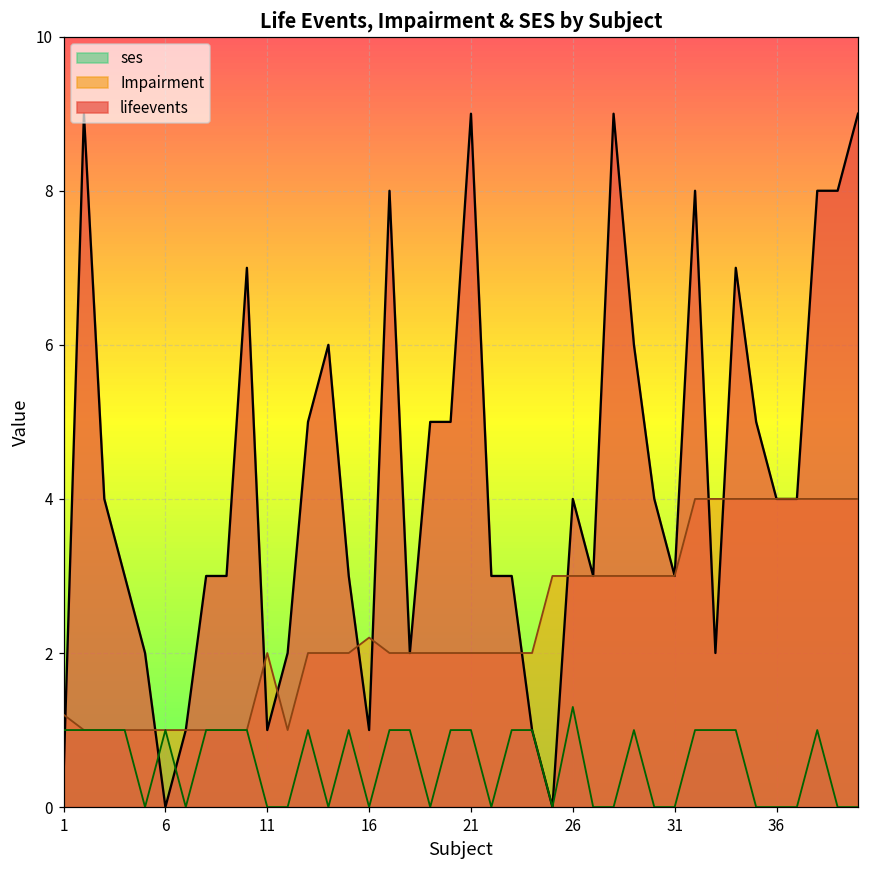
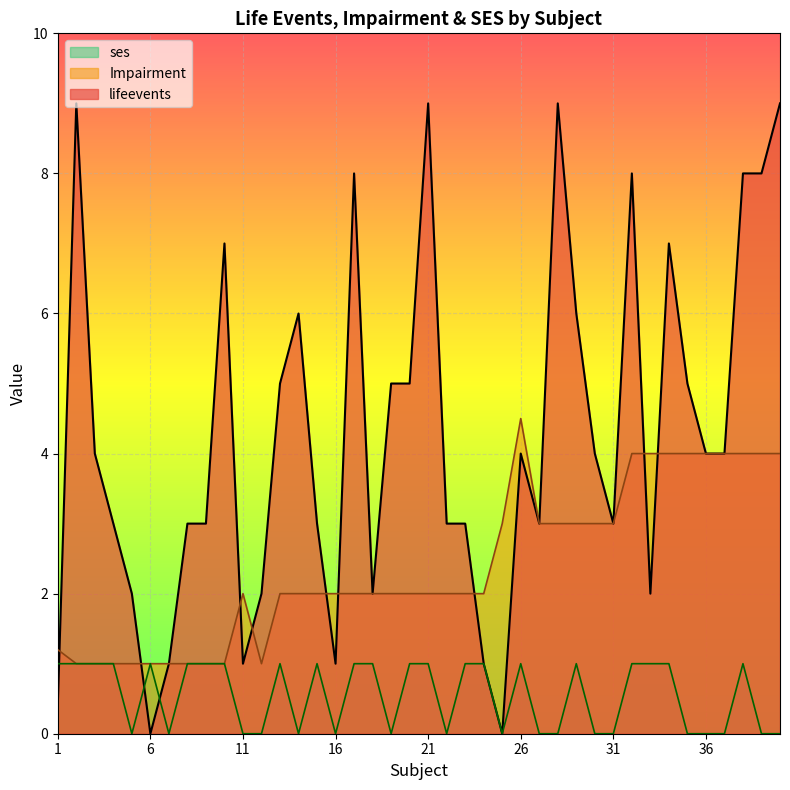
  {
    "ses": {
      "1": 1.0,
      "11": 0.0,
      "16": 0.0,
      "21": 1.0,
-     "26": 1.3,
+     "26": 1.0,
      "31": 0.0,
      "36": 0.0
    },
    "Impairment": {
      "1": 1.2,
      "11": 2.0,
-     "16": 2.2,
+     "16": 2.0,
      "21": 2.0,
-     "26": 3.0
+     "26": 4.5
    },
    "lifeevents": {
      "1": 0.4,
      "6": 0.0,
      "11": 1.0,
      "16": 1.0,
      "21": 9.0,
      "26": 4.0
    }
  }
